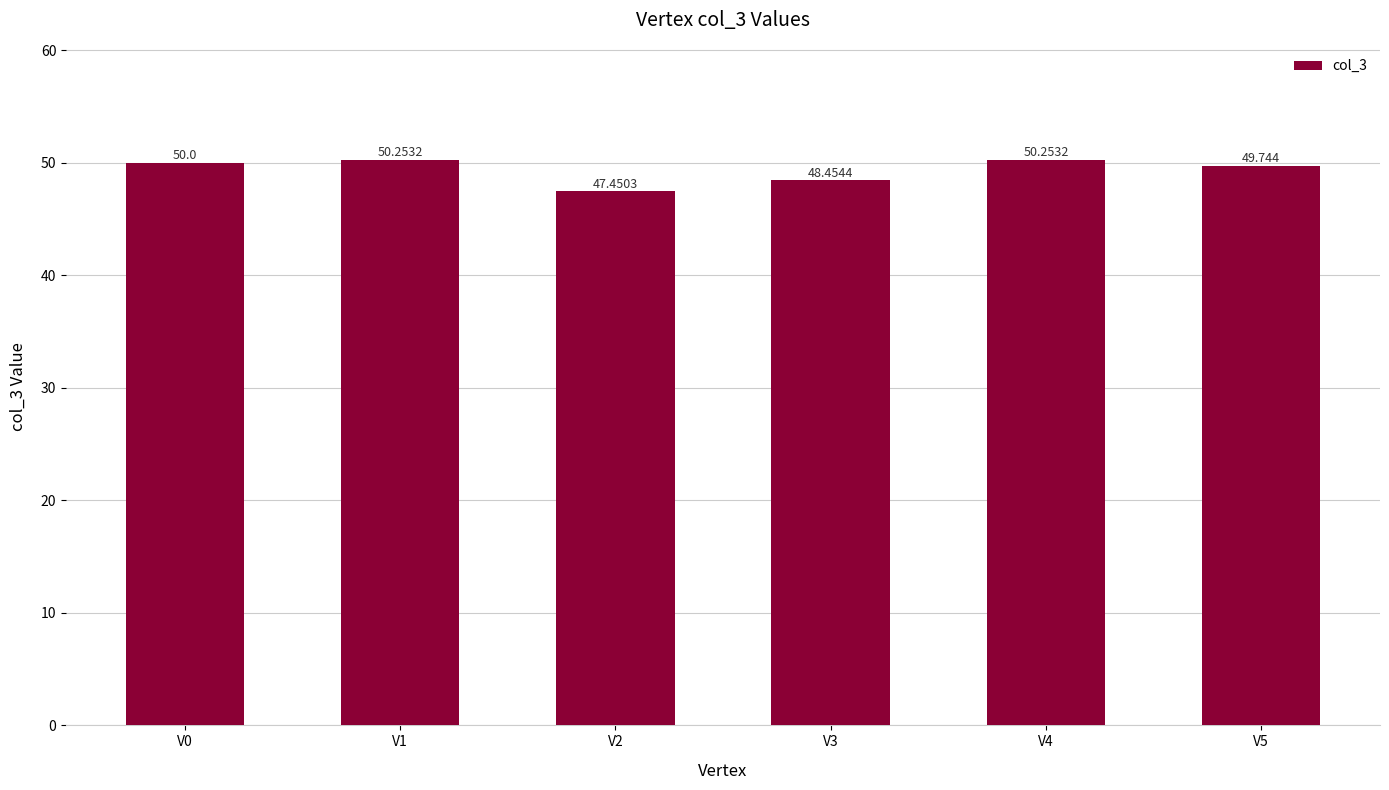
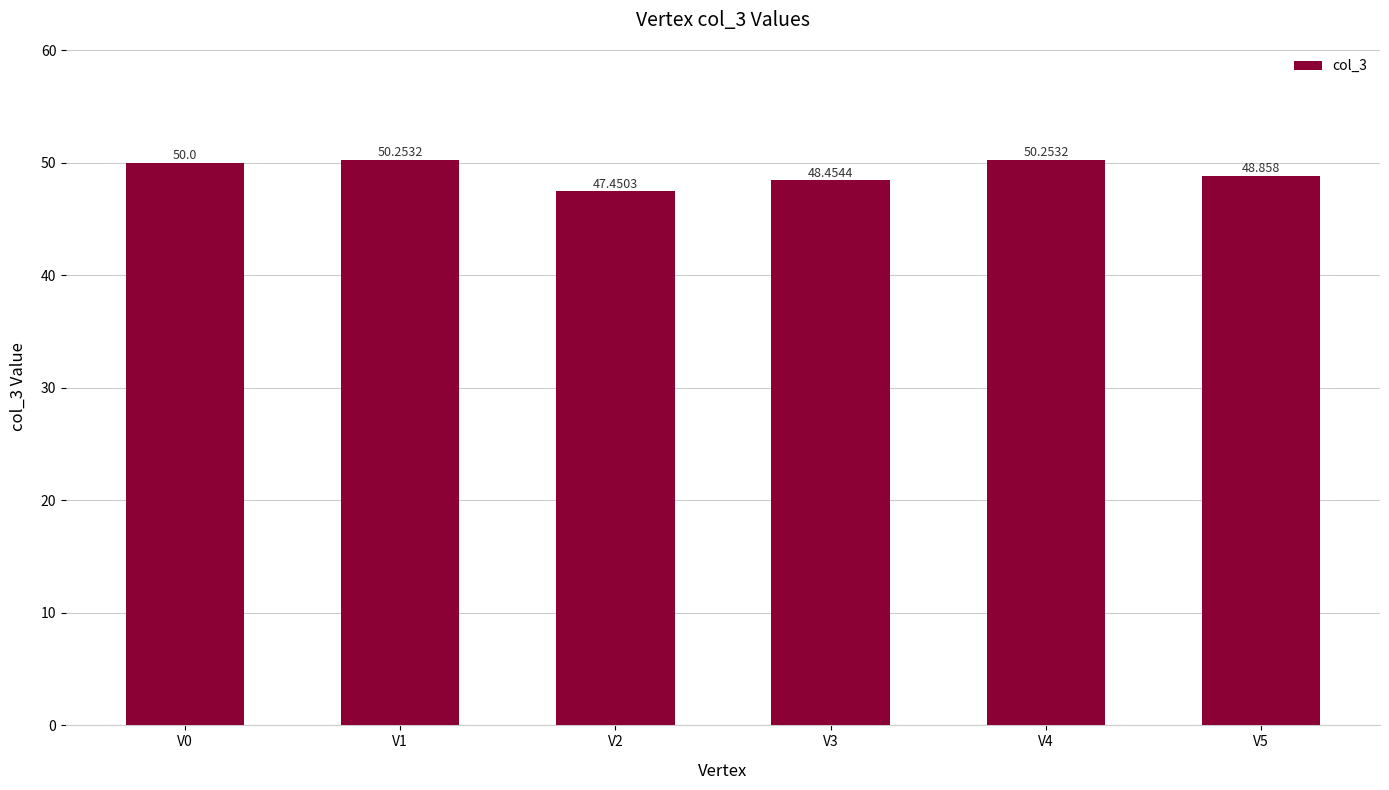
  {
    "V0": 50.0,
    "V1": 50.2532,
    "V2": 47.4503,
    "V3": 48.4544,
    "V4": 50.2532,
-   "V5": 49.744
+   "V5": 48.858
  }
